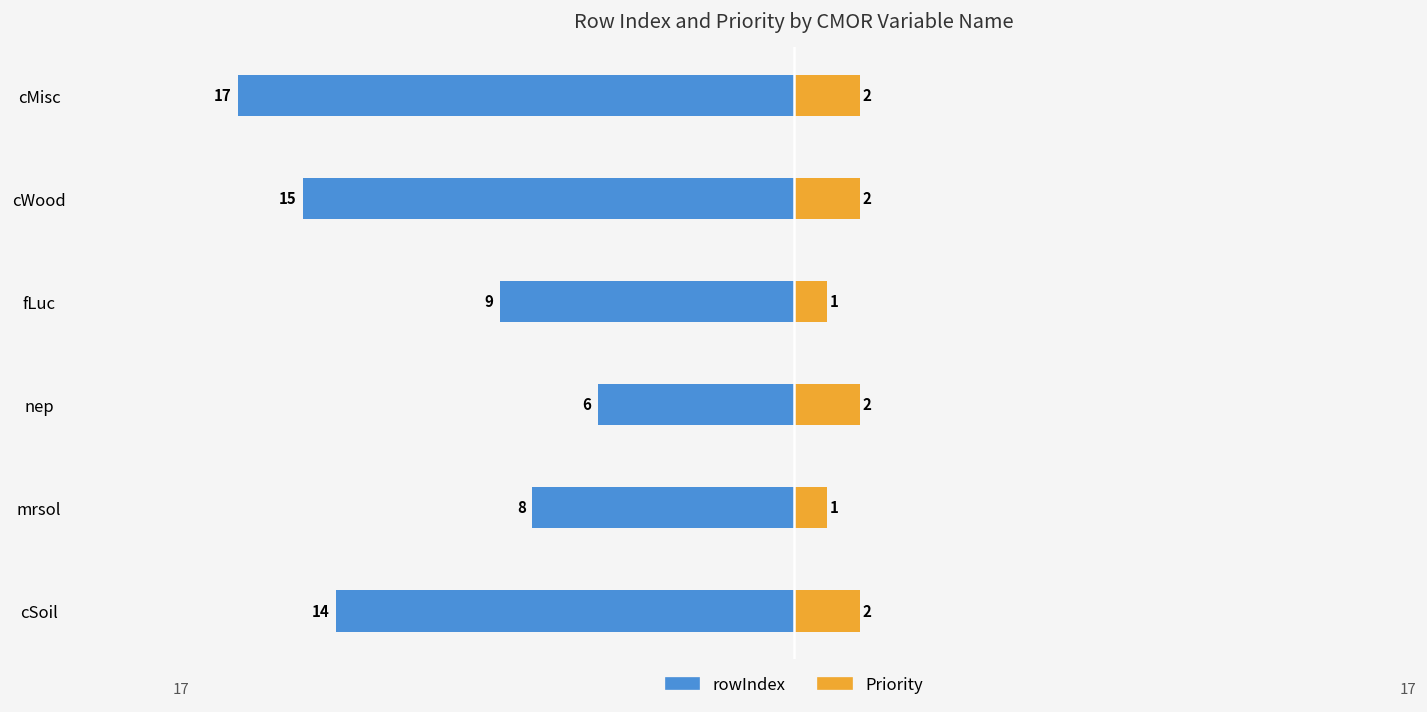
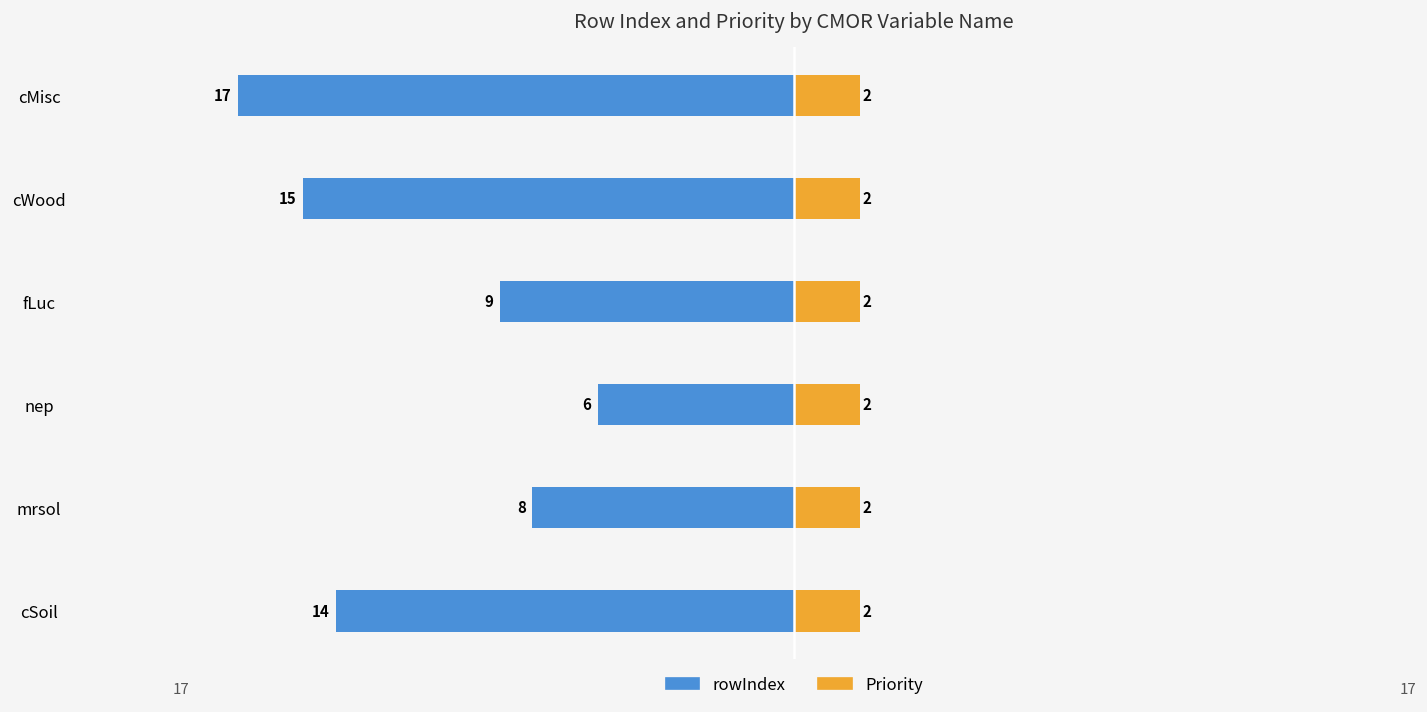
  {
    "Priority": {
      "cMisc": 2,
      "cWood": 2,
-     "fLuc": 1,
+     "fLuc": 2,
      "nep": 2,
-     "mrsol": 1,
+     "mrsol": 2,
      "cSoil": 2
    }
  }
